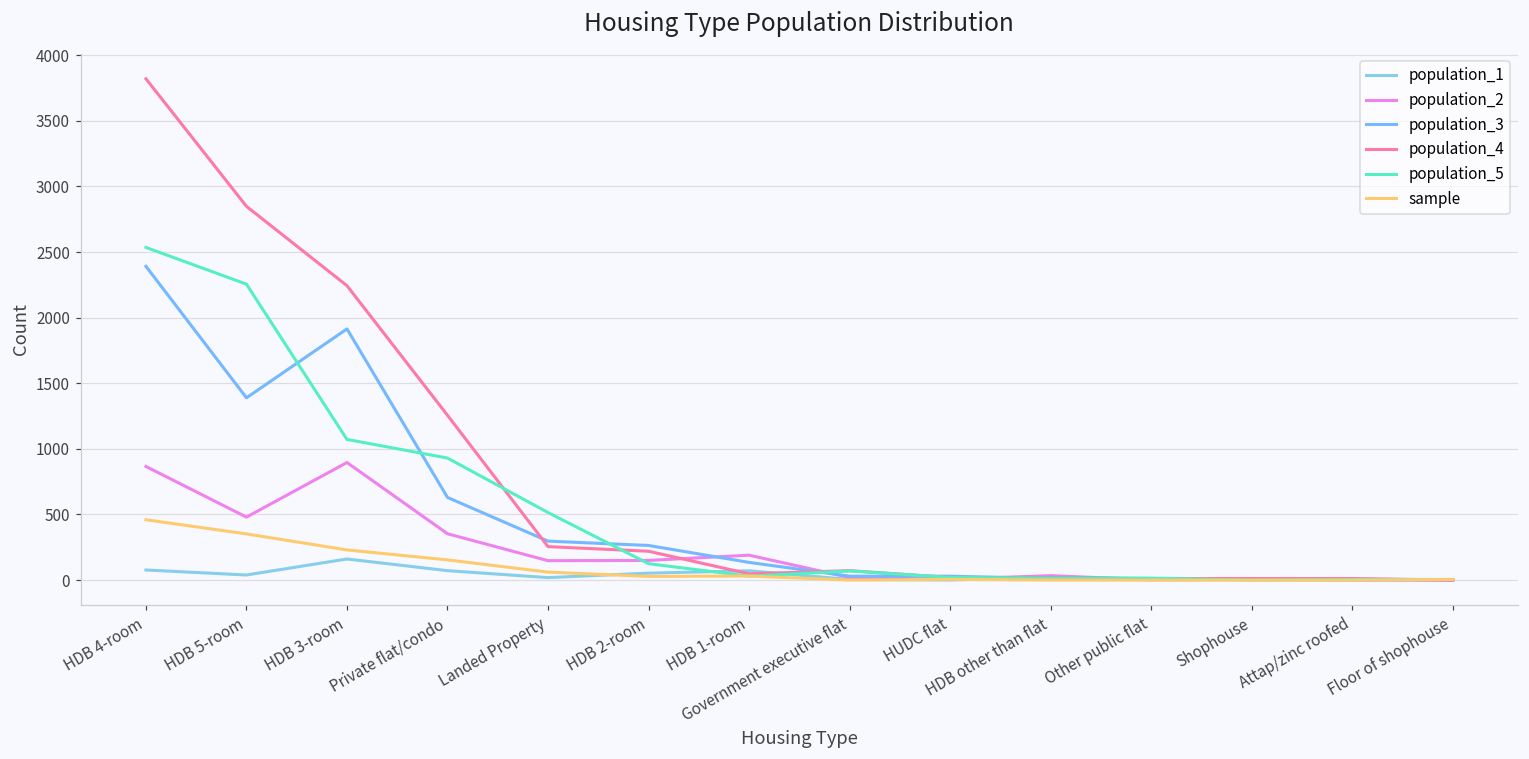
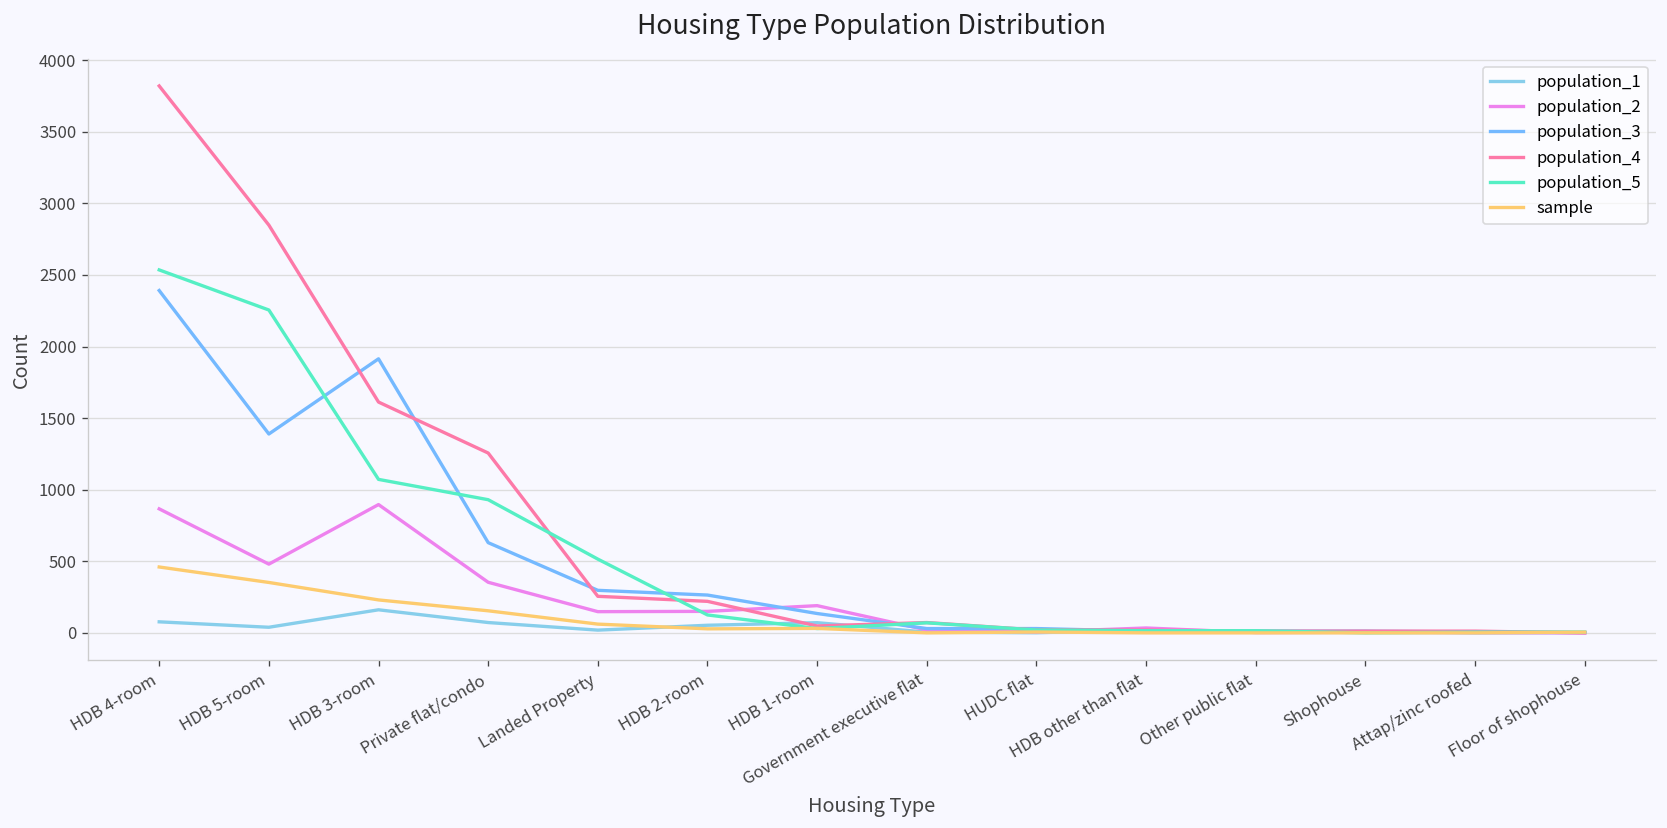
  {
    "population_2": {
      "HDB 4-room": 870,
      "HDB 5-room": 480,
      "HDB 3-room": 900,
      "Private flat/condo": 350,
      "Landed Property": 150,
      "HDB 2-room": 150,
      "HDB 1-room": 190
    },
    "population_4": {
      "HDB 4-room": 3820,
      "HDB 5-room": 2850,
-     "HDB 3-room": 2240,
+     "HDB 3-room": 1610,
      "Private flat/condo": 1260,
      "Landed Property": 260,
      "HDB 2-room": 220
    },
    "population_5": {
      "HDB 4-room": 2540,
      "HDB 5-room": 2260,
      "HDB 3-room": 1070,
      "Private flat/condo": 930,
      "Landed Property": 520,
      "HDB 2-room": 130
    },
    "sample": {
      "HDB 4-room": 460,
      "HDB 5-room": 350,
      "HDB 3-room": 230,
      "Private flat/condo": 150,
      "Landed Property": 60,
      "HDB 2-room": 30
    }
  }
